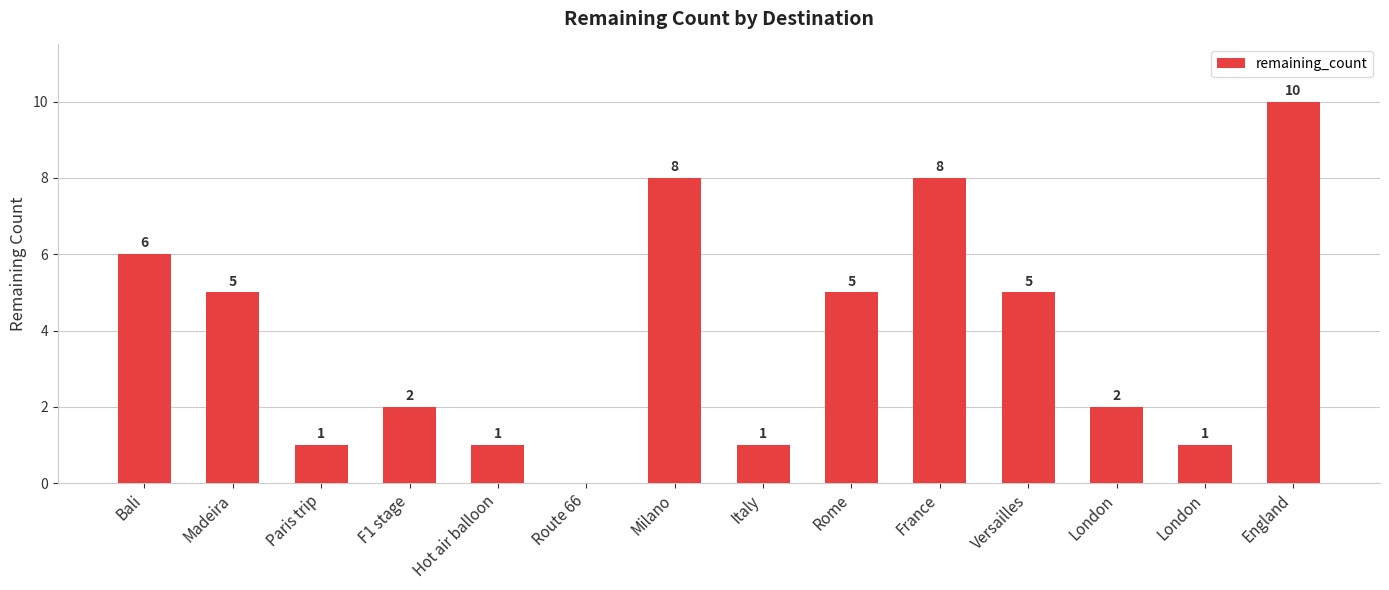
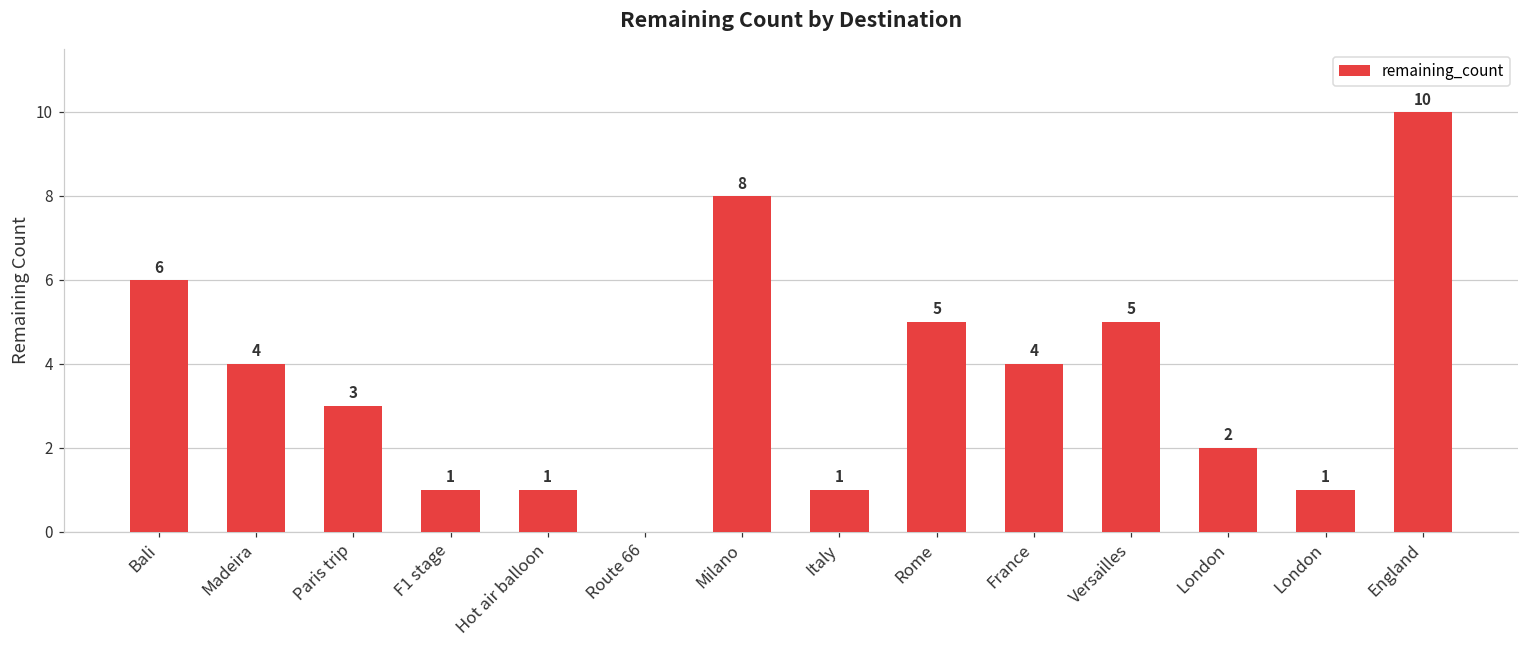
  {
    "Bali": 6,
-   "Madeira": 5,
-   "Paris trip": 1,
-   "F1 stage": 2,
+   "Madeira": 4,
+   "Paris trip": 3,
+   "F1 stage": 1,
    "Hot air balloon": 1,
    "Milano": 8,
    "Italy": 1,
    "Rome": 5,
-   "France": 8,
+   "France": 4,
    "Versailles": 5,
    "England": 10
  }
